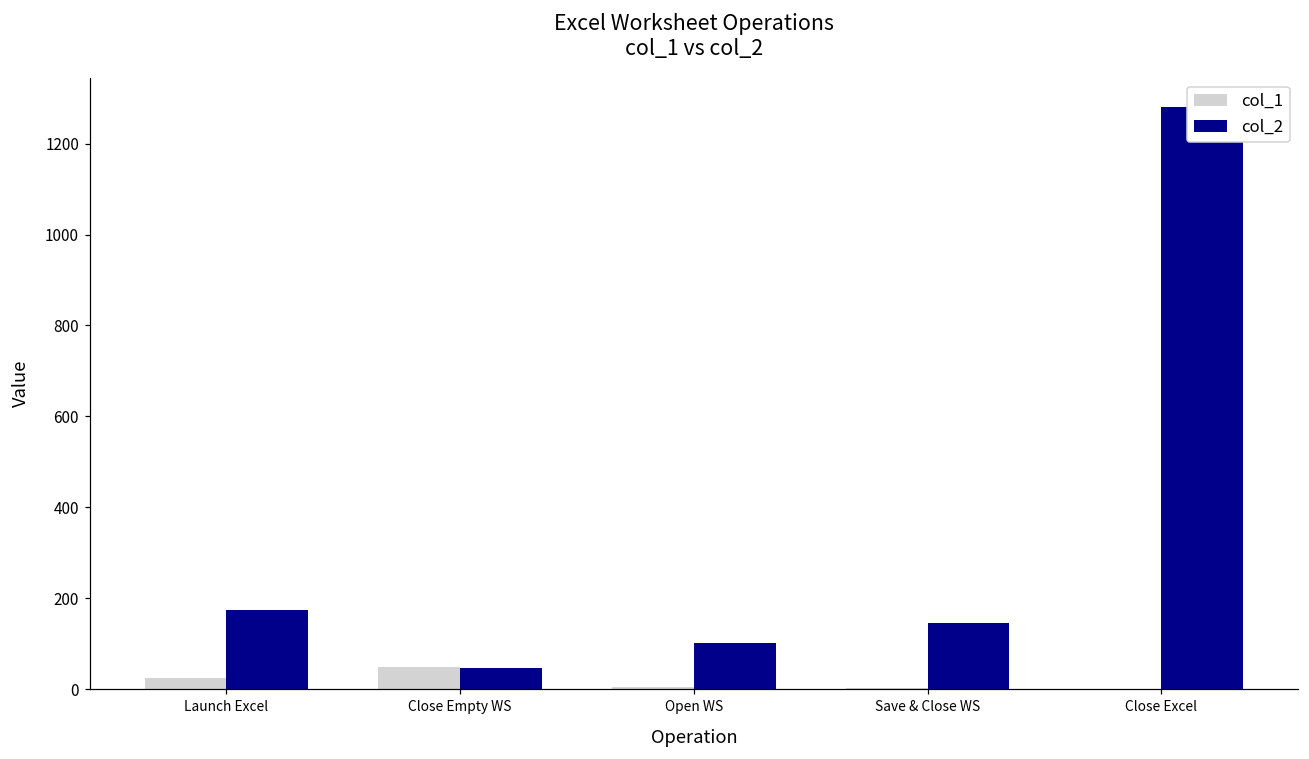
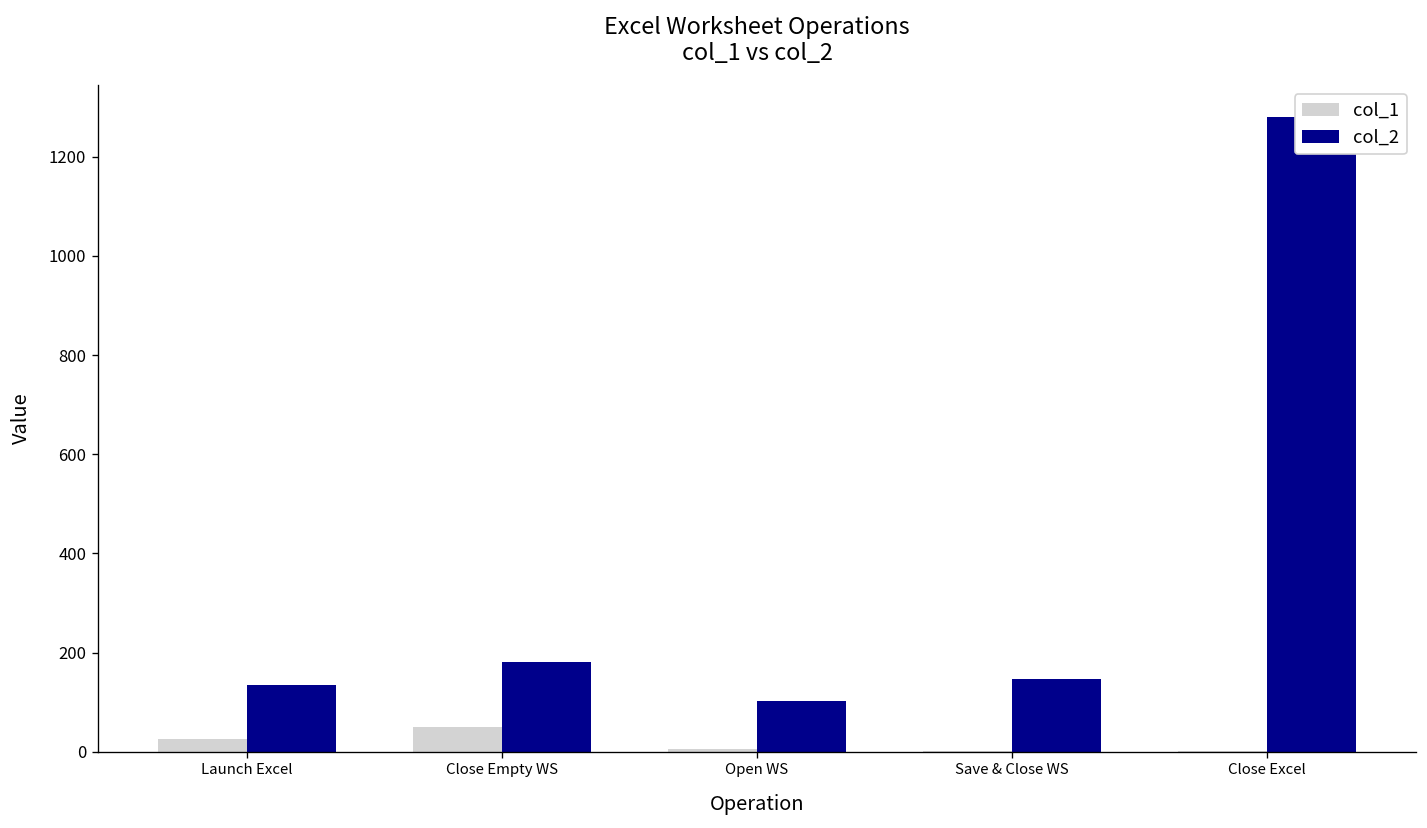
  {
    "col_1": {
      "Launch Excel": 20,
      "Close Empty WS": 50
    },
    "col_2": {
-     "Launch Excel": 170,
-     "Close Empty WS": 50,
+     "Launch Excel": 130,
+     "Close Empty WS": 180,
      "Open WS": 100,
      "Save & Close WS": 150
    }
  }
